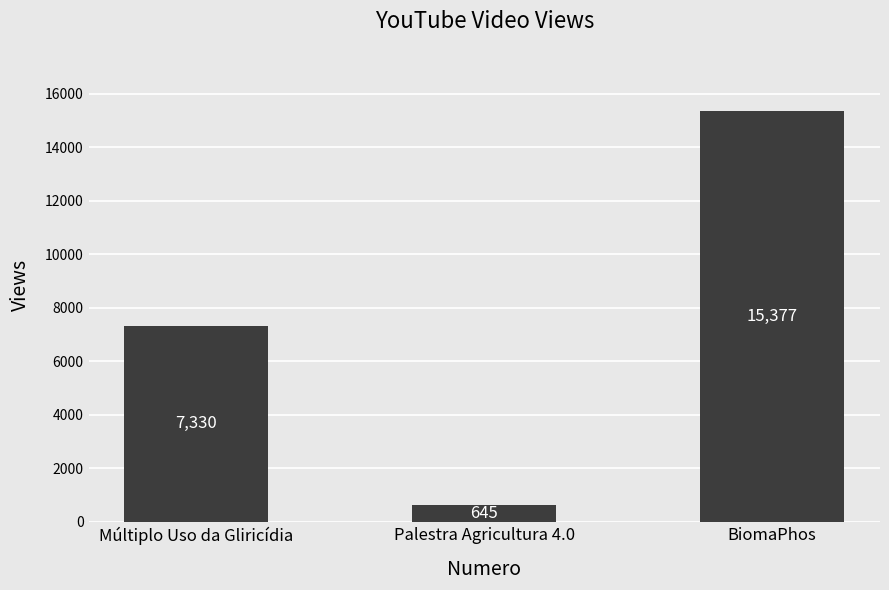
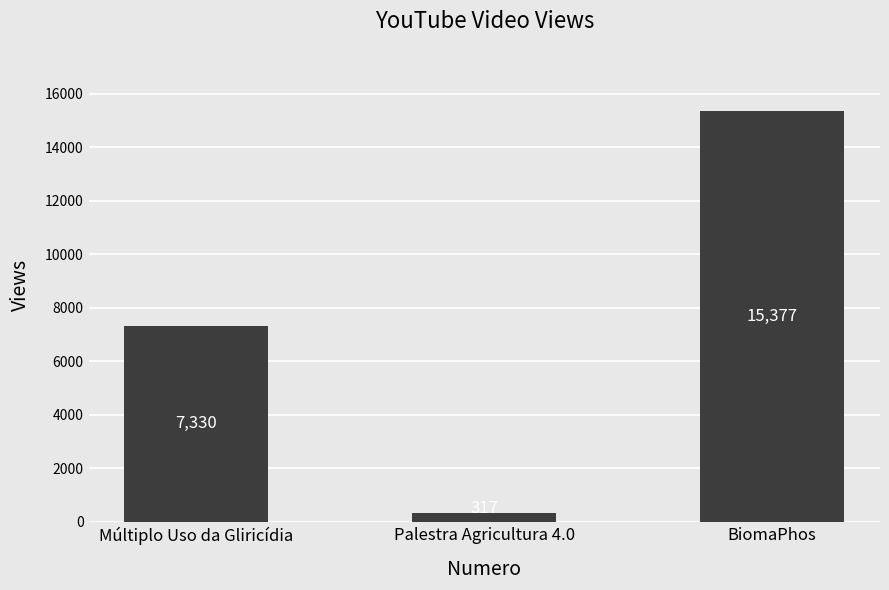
  {
-   "Palestra Agricultura 4.0": 600
+   "Palestra Agricultura 4.0": 300
  }
